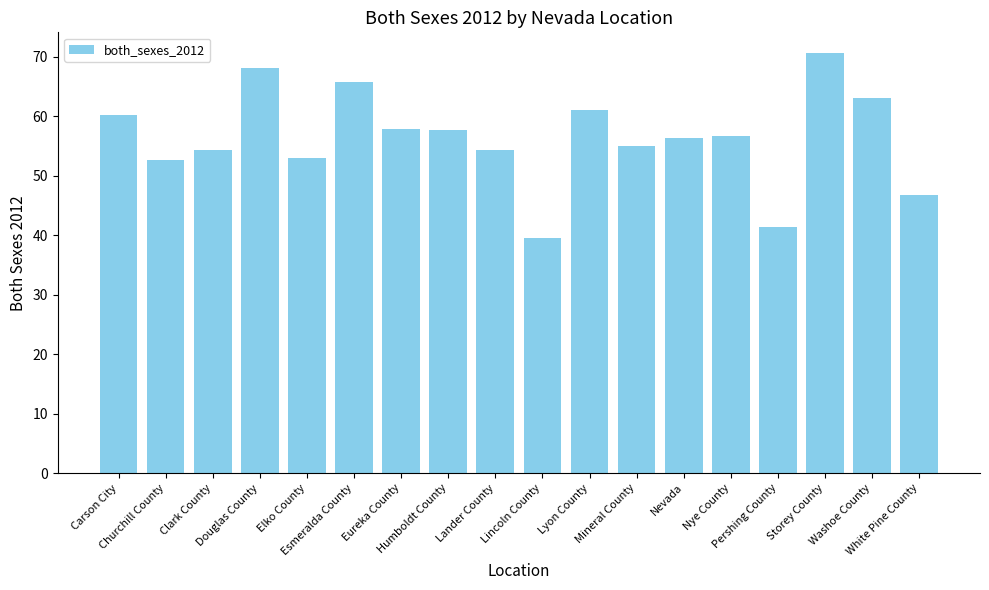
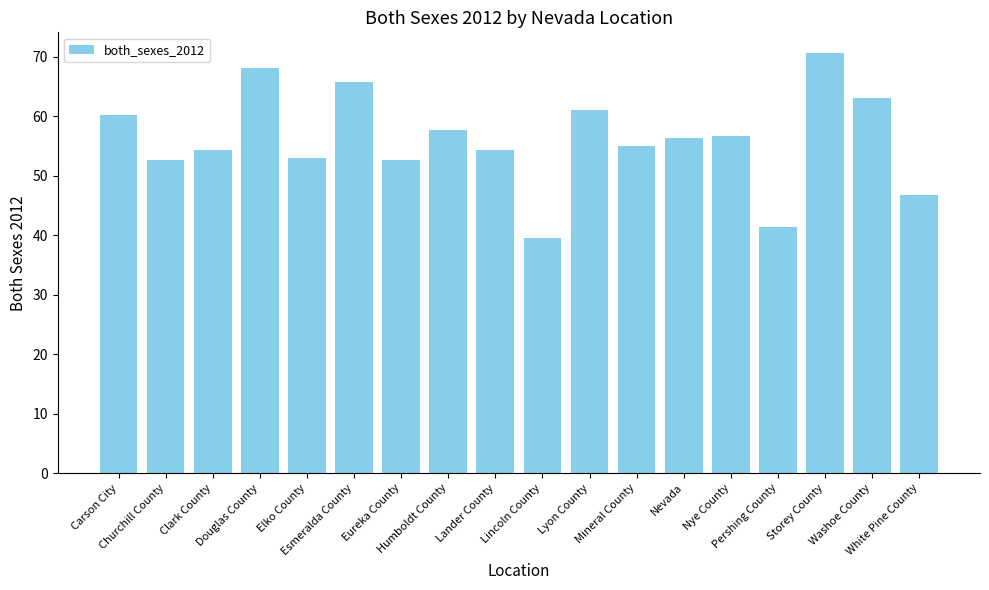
  {
    "Carson City": 60,
    "Churchill County": 53,
    "Clark County": 54,
    "Douglas County": 68,
    "Elko County": 53,
    "Esmeralda County": 66,
-   "Eureka County": 58,
+   "Eureka County": 53,
    "Humboldt County": 58,
    "Lander County": 54,
    "Lincoln County": 40,
    "Lyon County": 61,
    "Mineral County": 55,
    "Nevada": 56,
    "Nye County": 57,
    "Pershing County": 41,
    "Storey County": 71,
    "Washoe County": 63,
    "White Pine County": 47
  }
